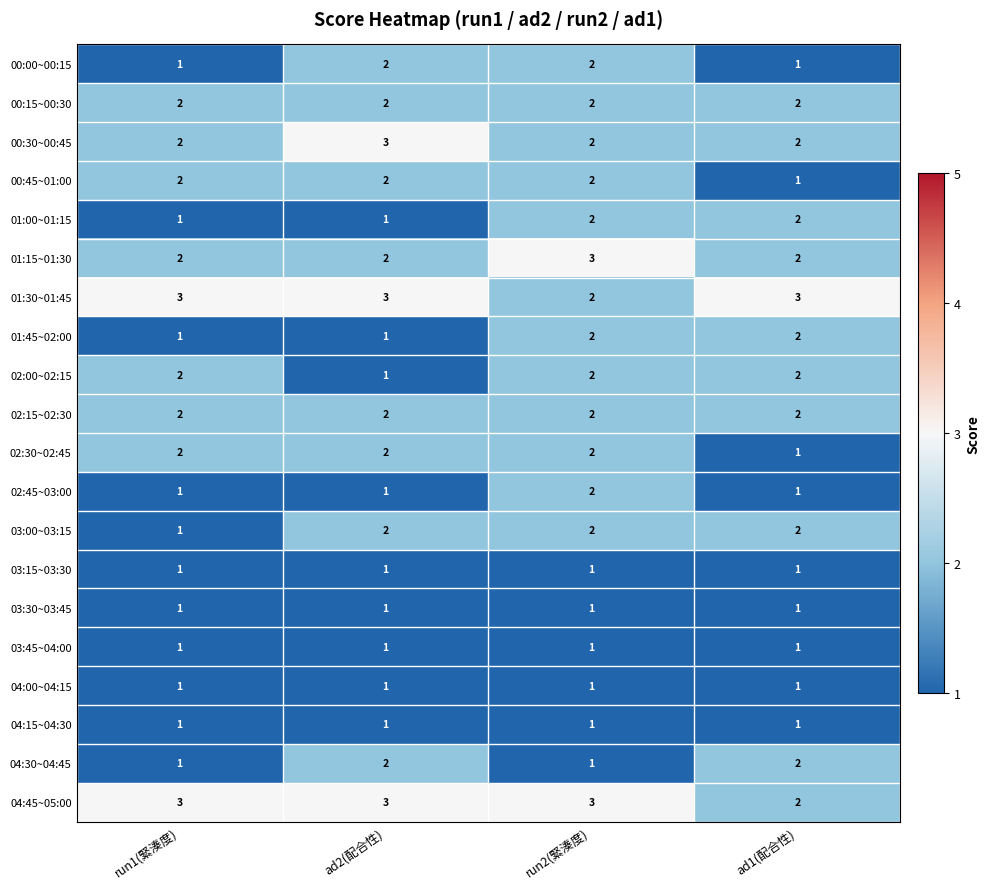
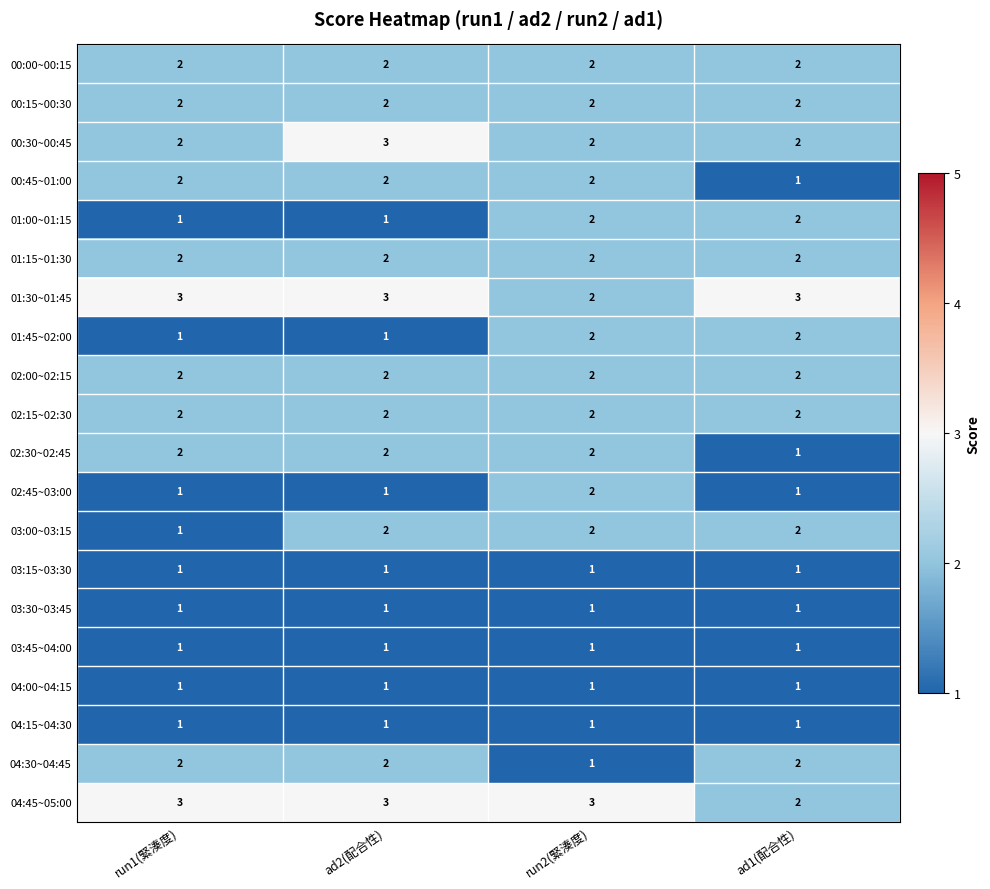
  {
    "00:00~00:15": {
-     "run1(緊湊度)": 1,
+     "run1(緊湊度)": 2,
      "ad2(配合性)": 2,
      "run2(緊湊度)": 2,
-     "ad1(配合性)": 1
+     "ad1(配合性)": 2
    },
    "00:15~00:30": {
      "run1(緊湊度)": 2,
      "ad2(配合性)": 2,
      "run2(緊湊度)": 2,
      "ad1(配合性)": 2
    },
    "00:30~00:45": {
      "run1(緊湊度)": 2,
      "ad2(配合性)": 3,
      "run2(緊湊度)": 2,
      "ad1(配合性)": 2
    },
    "00:45~01:00": {
      "run1(緊湊度)": 2,
      "ad2(配合性)": 2,
      "run2(緊湊度)": 2,
      "ad1(配合性)": 1
    },
    "01:00~01:15": {
      "run1(緊湊度)": 1,
      "ad2(配合性)": 1,
      "run2(緊湊度)": 2,
      "ad1(配合性)": 2
    },
    "01:15~01:30": {
      "run1(緊湊度)": 2,
      "ad2(配合性)": 2,
-     "run2(緊湊度)": 3,
+     "run2(緊湊度)": 2,
      "ad1(配合性)": 2
    },
    "01:30~01:45": {
      "run1(緊湊度)": 3,
      "ad2(配合性)": 3,
      "run2(緊湊度)": 2,
      "ad1(配合性)": 3
    },
    "01:45~02:00": {
      "run1(緊湊度)": 1,
      "ad2(配合性)": 1,
      "run2(緊湊度)": 2,
      "ad1(配合性)": 2
    },
    "02:00~02:15": {
      "run1(緊湊度)": 2,
-     "ad2(配合性)": 1,
+     "ad2(配合性)": 2,
      "run2(緊湊度)": 2,
      "ad1(配合性)": 2
    },
    "02:15~02:30": {
      "run1(緊湊度)": 2,
      "ad2(配合性)": 2,
      "run2(緊湊度)": 2,
      "ad1(配合性)": 2
    },
    "02:30~02:45": {
      "run1(緊湊度)": 2,
      "ad2(配合性)": 2,
      "run2(緊湊度)": 2,
      "ad1(配合性)": 1
    },
    "02:45~03:00": {
      "run1(緊湊度)": 1,
      "ad2(配合性)": 1,
      "run2(緊湊度)": 2,
      "ad1(配合性)": 1
    },
    "03:00~03:15": {
      "run1(緊湊度)": 1,
      "ad2(配合性)": 2,
      "run2(緊湊度)": 2,
      "ad1(配合性)": 2
    },
    "03:15~03:30": {
      "run1(緊湊度)": 1,
      "ad2(配合性)": 1,
      "run2(緊湊度)": 1,
      "ad1(配合性)": 1
    },
    "03:30~03:45": {
      "run1(緊湊度)": 1,
      "ad2(配合性)": 1,
      "run2(緊湊度)": 1,
      "ad1(配合性)": 1
    },
    "03:45~04:00": {
      "run1(緊湊度)": 1,
      "ad2(配合性)": 1,
      "run2(緊湊度)": 1,
      "ad1(配合性)": 1
    },
    "04:00~04:15": {
      "run1(緊湊度)": 1,
      "ad2(配合性)": 1,
      "run2(緊湊度)": 1,
      "ad1(配合性)": 1
    },
    "04:15~04:30": {
      "run1(緊湊度)": 1,
      "ad2(配合性)": 1,
      "run2(緊湊度)": 1,
      "ad1(配合性)": 1
    },
    "04:30~04:45": {
-     "run1(緊湊度)": 1,
+     "run1(緊湊度)": 2,
      "ad2(配合性)": 2,
      "run2(緊湊度)": 1,
      "ad1(配合性)": 2
    },
    "04:45~05:00": {
      "run1(緊湊度)": 3,
      "ad2(配合性)": 3,
      "run2(緊湊度)": 3,
      "ad1(配合性)": 2
    }
  }
